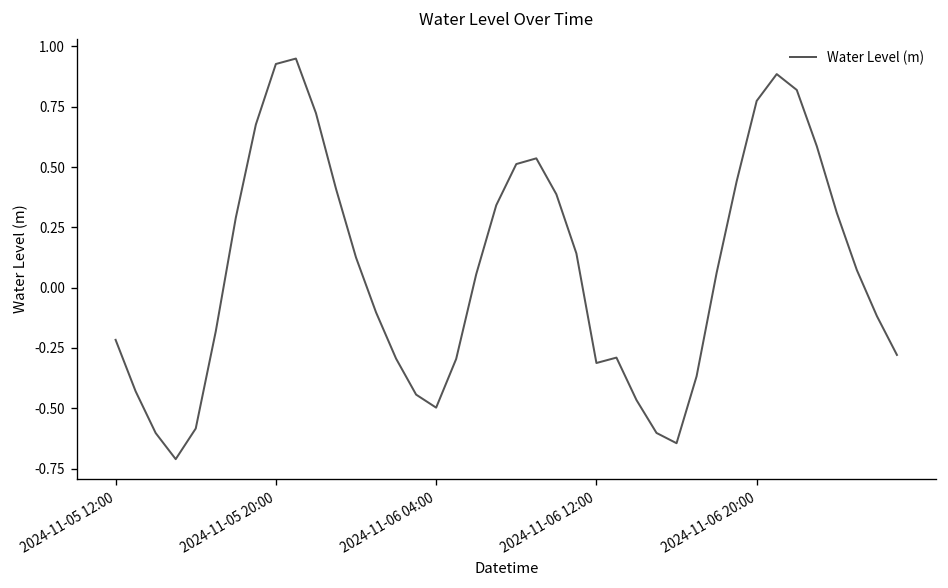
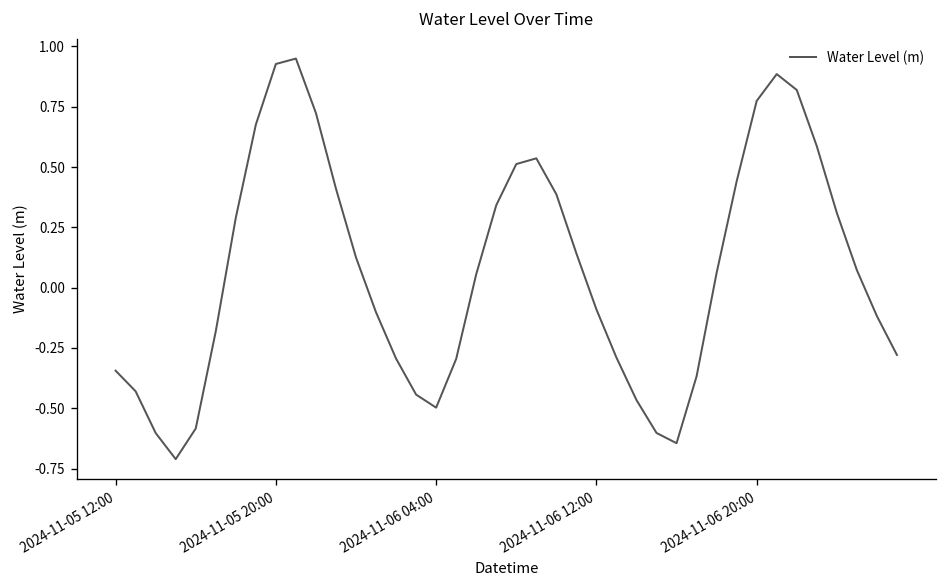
  {
-   "2024-11-05 12:00": -0.22,
+   "2024-11-05 12:00": -0.34,
    "2024-11-05 20:00": 0.93,
    "2024-11-06 04:00": -0.50,
-   "2024-11-06 12:00": -0.31,
+   "2024-11-06 12:00": -0.09,
    "2024-11-06 20:00": 0.77
  }
